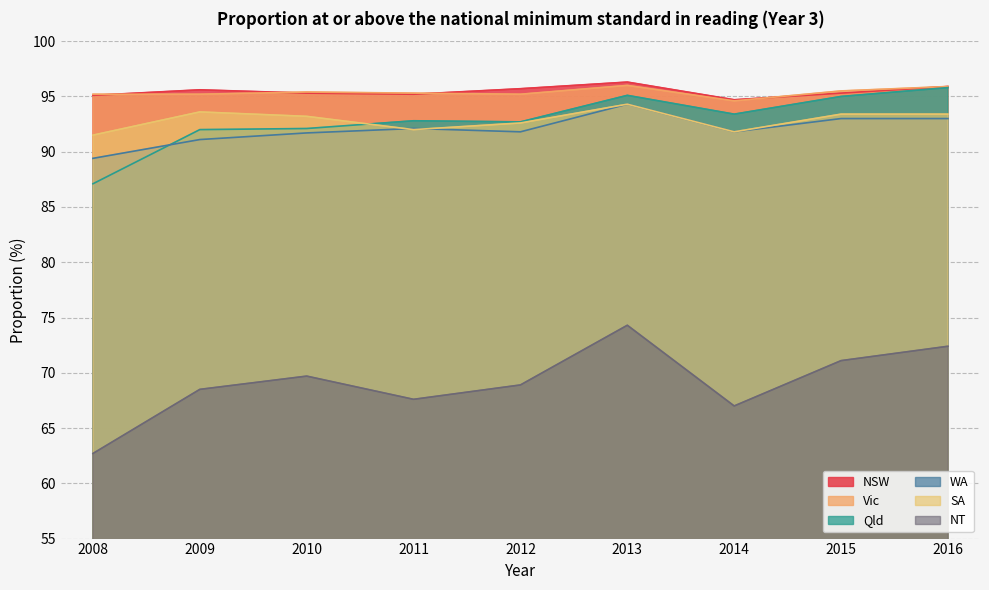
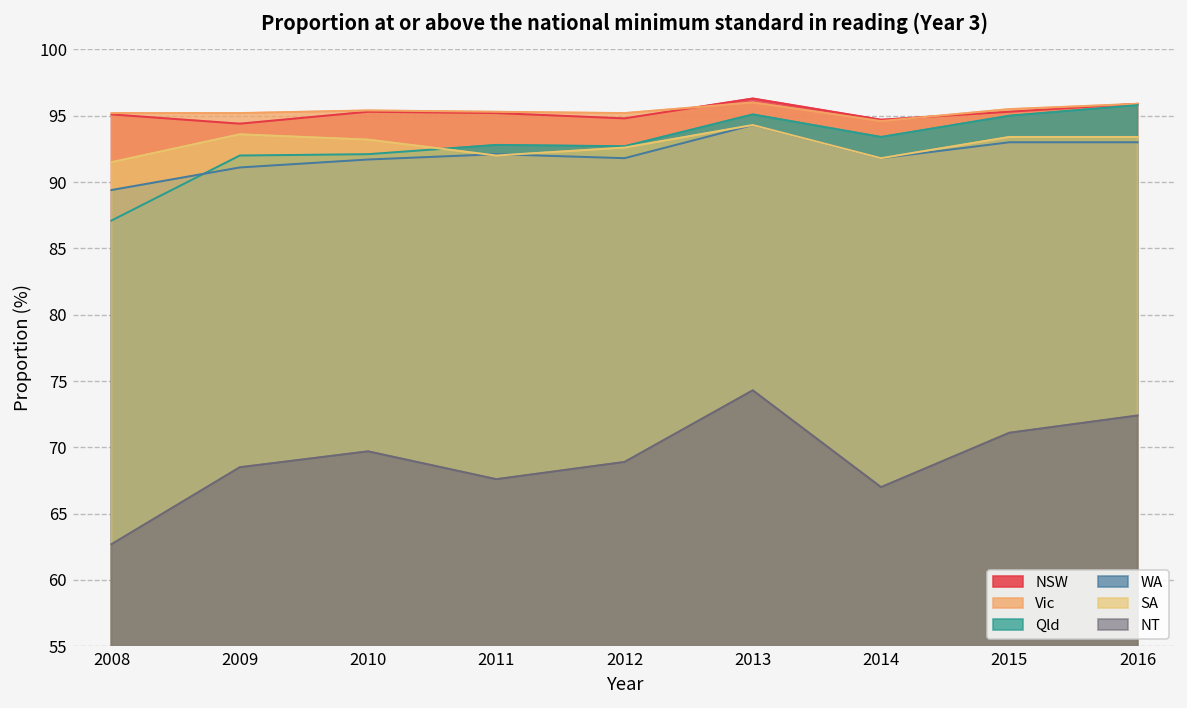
  {
    "NSW": {
-     "2009": 95.6,
-     "2012": 95.7,
+     "2009": 94.4,
+     "2012": 94.8,
      "2013": 96.3
    }
  }
